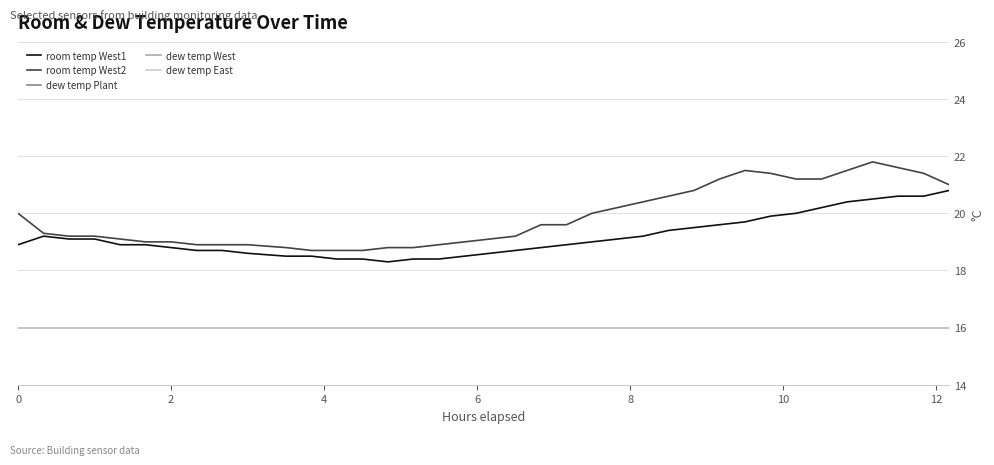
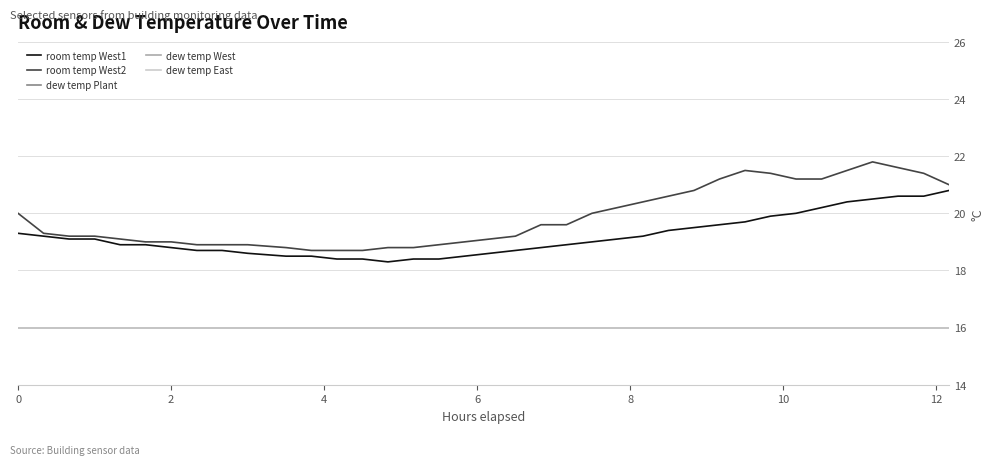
  {
    "room temp West1": {
-     "0": 18.9,
+     "0": 19.3,
      "2": 18.8
    },
    "room temp West2": {
      "0": 20.0,
      "2": 19.0
    },
    "dew temp East": {
      "0": 16.0,
      "2": 16.0
    }
  }
